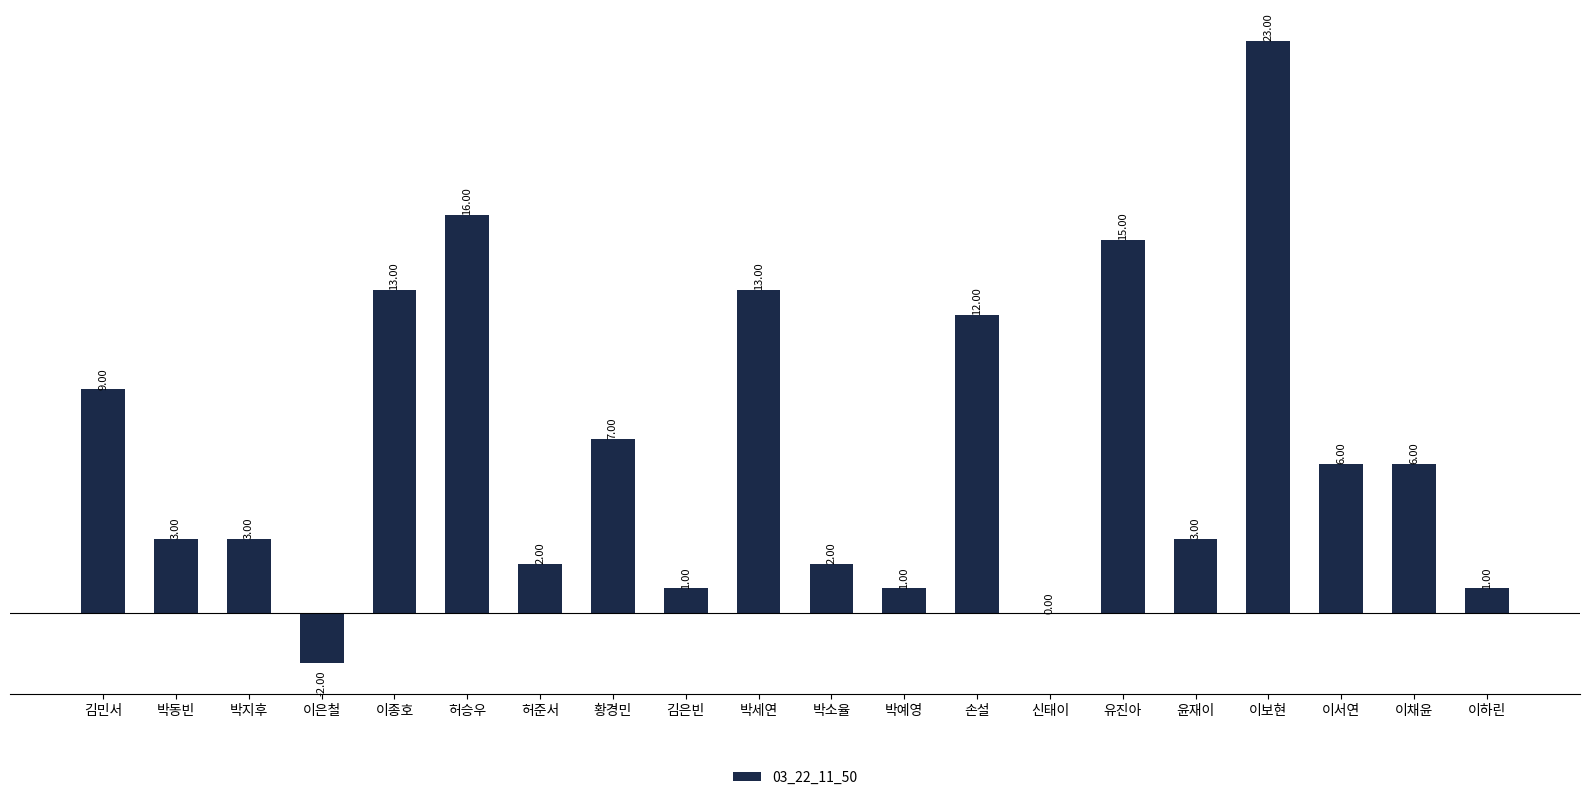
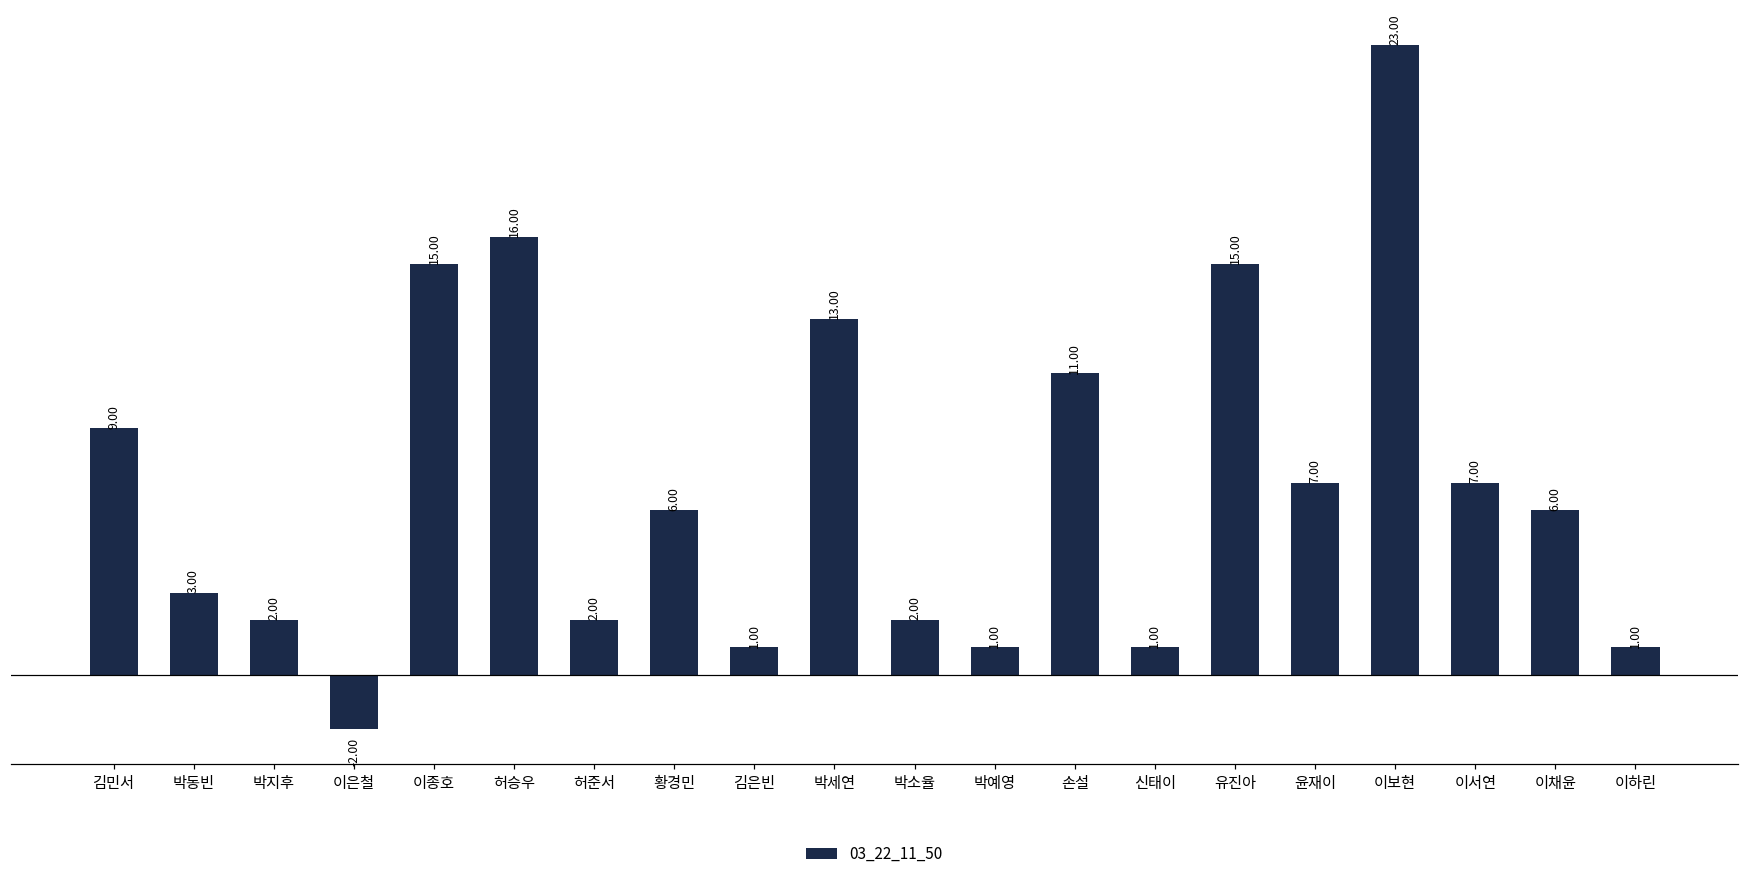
  {
    "김민서": 9.00,
    "박동빈": 3.00,
-   "박지후": 3.00,
+   "박지후": 2.00,
    "이은철": -2.00,
-   "이종호": 13.00,
+   "이종호": 15.00,
    "허승우": 16.00,
    "허준서": 2.00,
-   "황경민": 7.00,
+   "황경민": 6.00,
    "김은빈": 1.00,
    "박세연": 13.00,
    "박소율": 2.00,
    "박예영": 1.00,
-   "손설": 12.00,
-   "신태이": 0.00,
+   "손설": 11.00,
+   "신태이": 1.00,
    "유진아": 15.00,
-   "윤재이": 3.00,
+   "윤재이": 7.00,
    "이보현": 23.00,
-   "이서연": 6.00,
+   "이서연": 7.00,
    "이채윤": 6.00,
    "이하린": 1.00
  }
